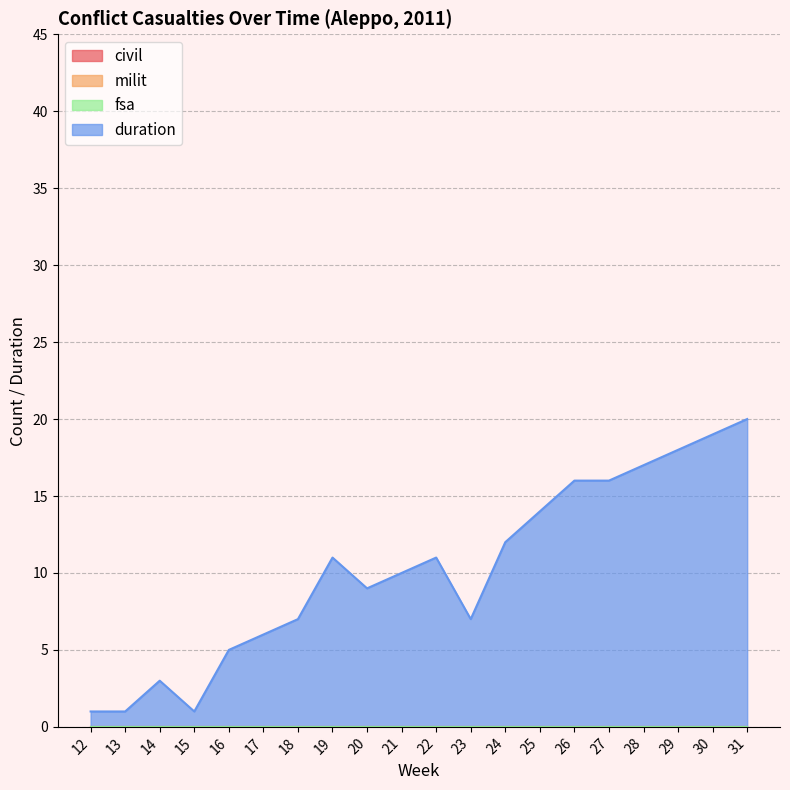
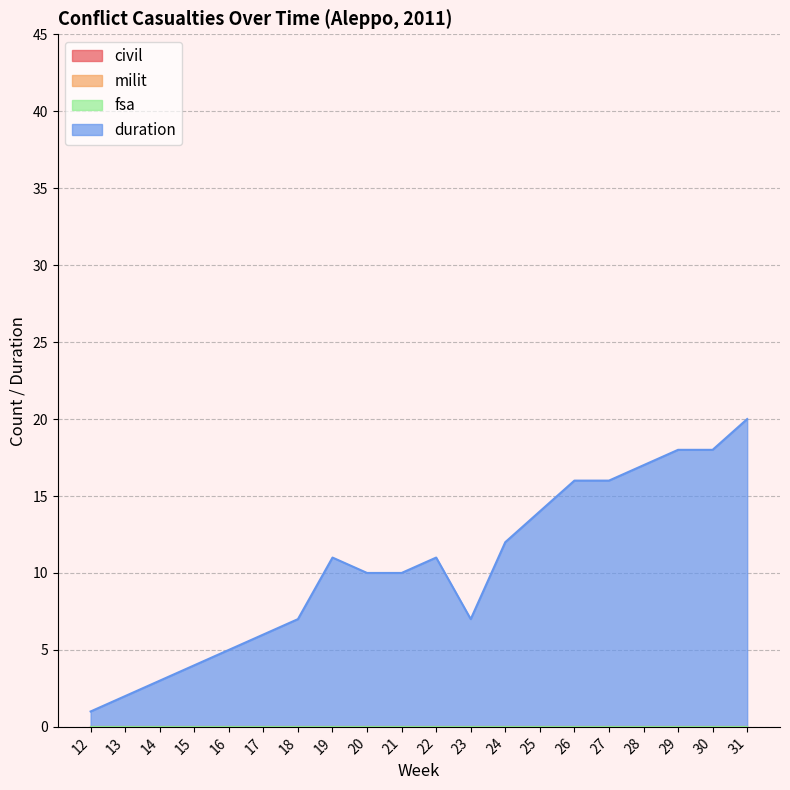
  {
    "fsa": {
      "12": 0,
      "13": 0,
      "14": 0,
      "15": 0,
      "16": 0,
      "17": 0,
      "18": 0,
      "19": 0,
      "20": 0,
      "21": 0,
      "22": 0,
      "23": 0,
      "24": 0,
      "25": 0,
      "26": 0,
      "27": 0,
      "28": 0,
      "29": 0,
      "30": 0,
      "31": 0
    },
    "duration": {
      "12": 1,
-     "13": 1,
+     "13": 2,
      "14": 3,
-     "15": 1,
+     "15": 4,
      "16": 5,
      "17": 6,
      "18": 7,
      "19": 11,
-     "20": 9,
+     "20": 10,
      "21": 10,
      "22": 11,
      "23": 7,
      "24": 12,
      "25": 14,
      "26": 16,
      "27": 16,
      "28": 17,
      "29": 18,
-     "30": 19,
+     "30": 18,
      "31": 20
    }
  }
